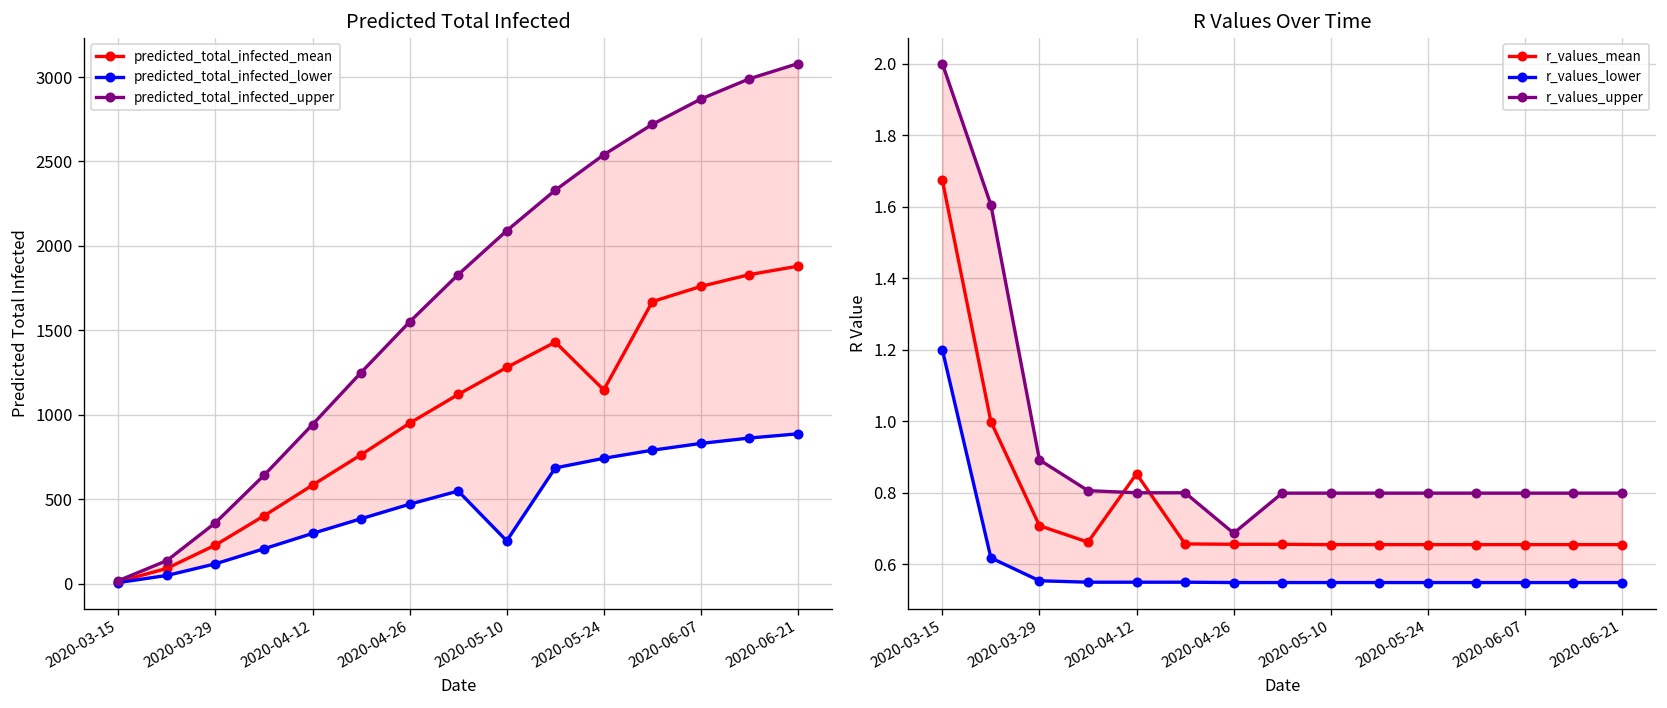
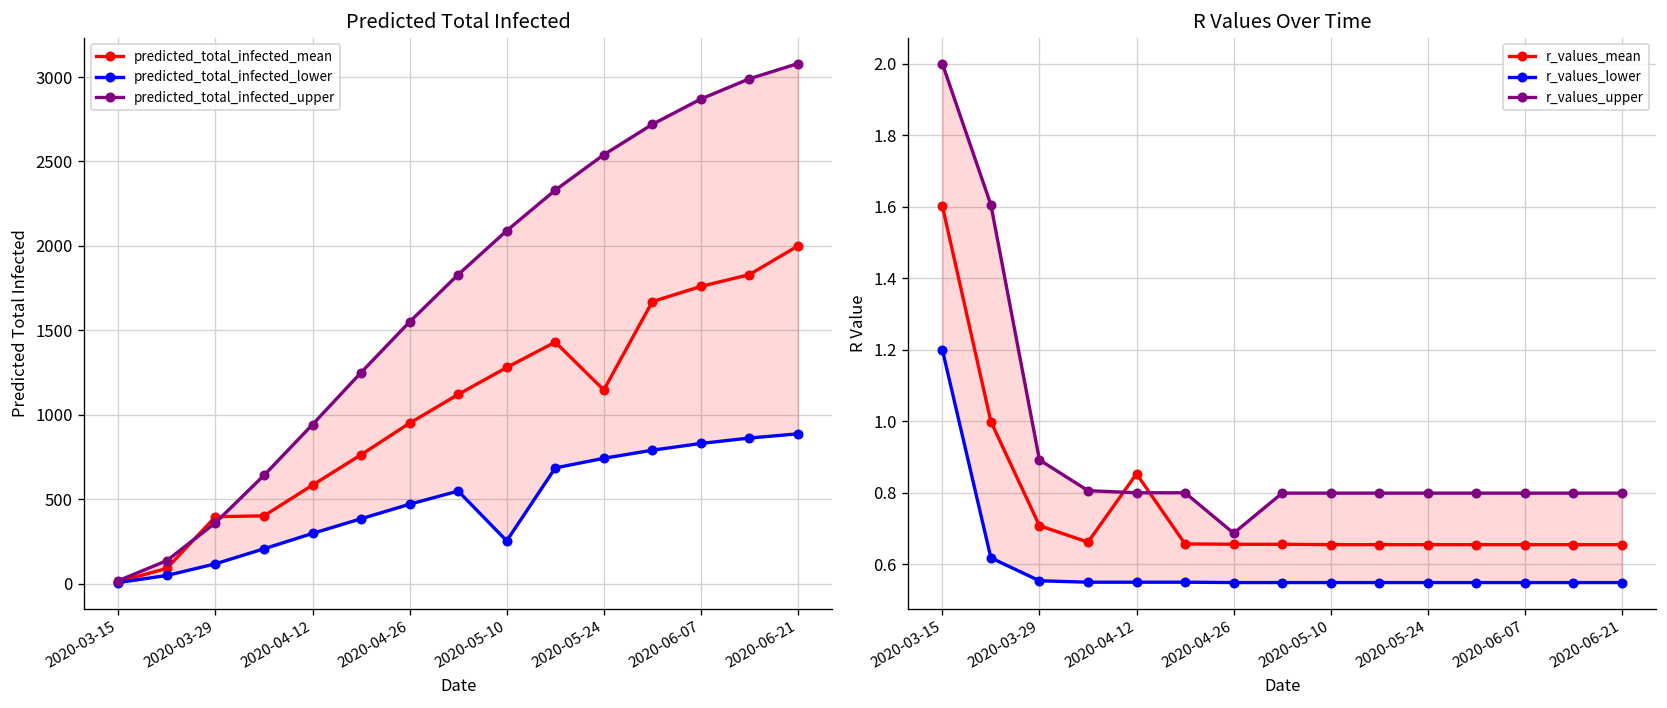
  {
    "Predicted Total Infected": {
      "predicted_total_infected_mean": {
-       "2020-03-29": 230,
+       "2020-03-29": 400,
        "2020-04-12": 580,
        "2020-04-26": 950,
        "2020-05-10": 1280,
        "2020-05-24": 1150,
        "2020-06-07": 1760,
-       "2020-06-21": 1880
+       "2020-06-21": 2000
      },
      "predicted_total_infected_lower": {
        "2020-03-29": 120,
        "2020-04-12": 300,
        "2020-04-26": 470,
        "2020-05-10": 250,
        "2020-05-24": 740,
        "2020-06-07": 830,
        "2020-06-21": 890
      },
      "predicted_total_infected_upper": {
        "2020-03-29": 360,
        "2020-04-12": 940,
        "2020-04-26": 1550,
        "2020-05-10": 2090,
        "2020-05-24": 2540,
        "2020-06-07": 2870,
        "2020-06-21": 3080
      }
    },
    "R Values Over Time": {
      "r_values_mean": {
-       "2020-03-15": 1.67,
+       "2020-03-15": 1.60,
        "2020-03-29": 0.71,
        "2020-04-12": 0.85,
        "2020-04-26": 0.66,
        "2020-05-10": 0.66,
        "2020-05-24": 0.66,
        "2020-06-07": 0.66,
        "2020-06-21": 0.66
      },
      "r_values_lower": {
        "2020-03-15": 1.20,
        "2020-03-29": 0.55,
        "2020-04-12": 0.55,
        "2020-04-26": 0.55,
        "2020-05-10": 0.55,
        "2020-05-24": 0.55,
        "2020-06-07": 0.55,
        "2020-06-21": 0.55
      },
      "r_values_upper": {
        "2020-03-15": 2.00,
        "2020-03-29": 0.89,
        "2020-04-12": 0.80,
        "2020-04-26": 0.69,
        "2020-05-10": 0.80,
        "2020-05-24": 0.80,
        "2020-06-07": 0.80,
        "2020-06-21": 0.80
      }
    }
  }
